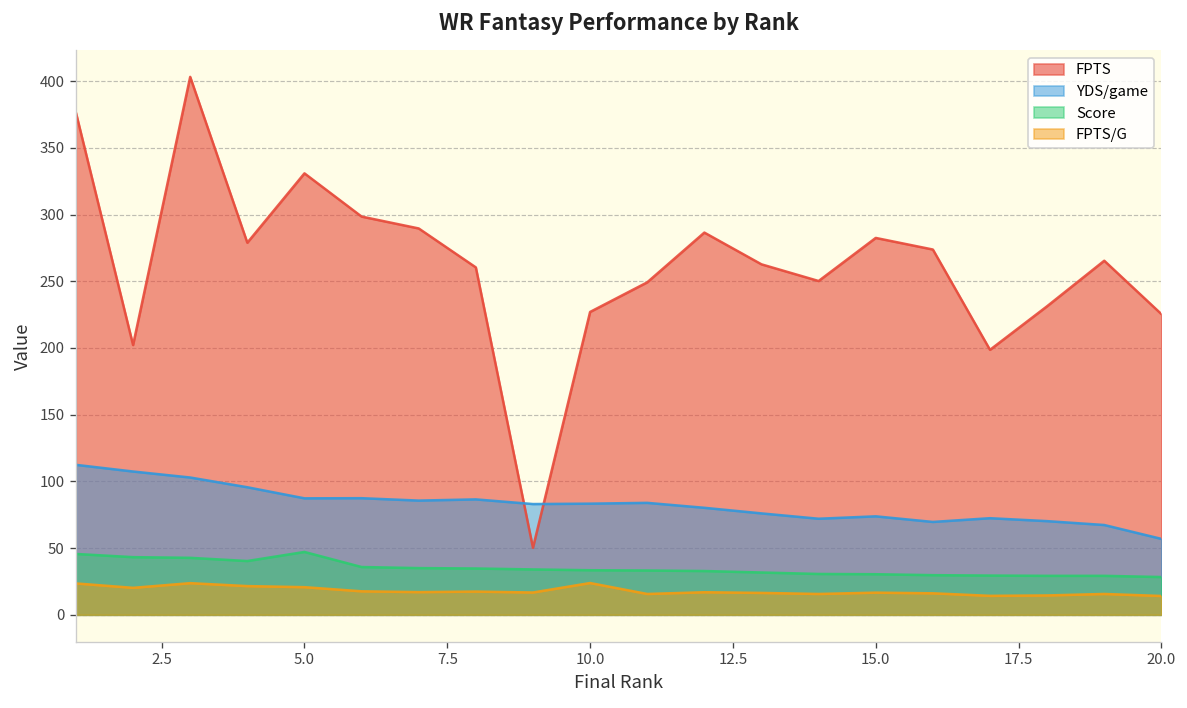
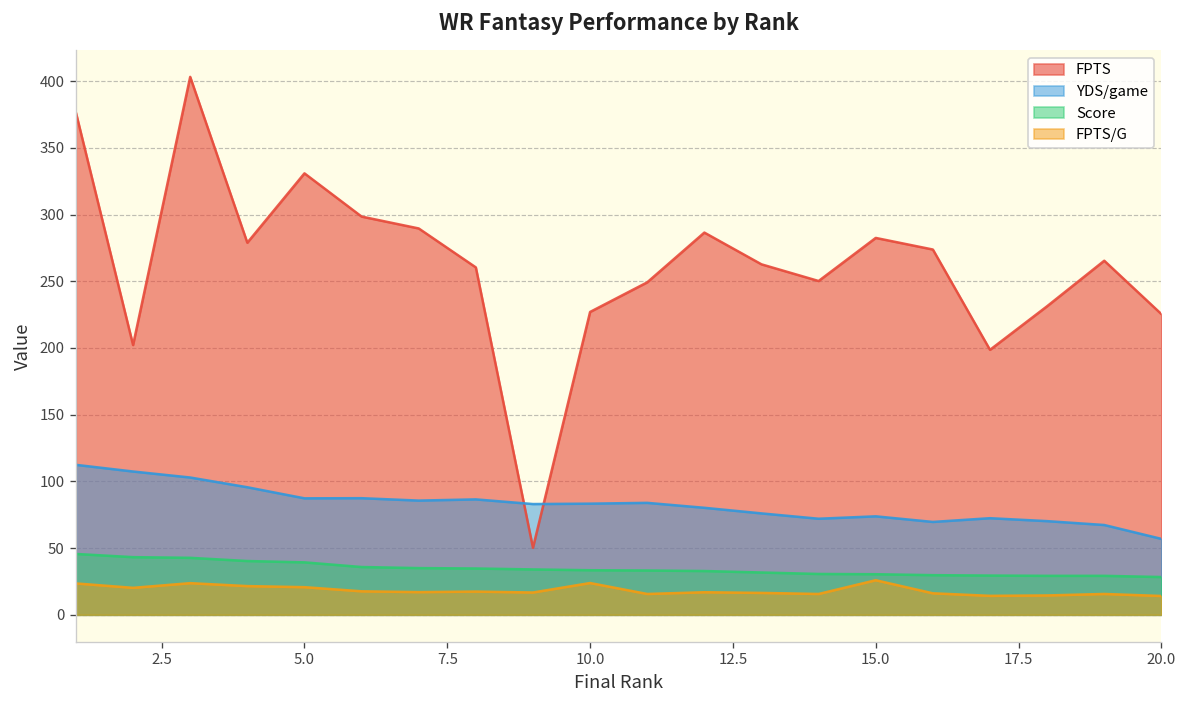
  {
    "FPTS": {
      "5.0": 331,
      "10.0": 227,
      "15.0": 283,
      "20.0": 225
    },
    "YDS/game": {
      "5.0": 87,
      "10.0": 83,
      "15.0": 74,
      "20.0": 57
    },
    "Score": {
-     "5.0": 47,
+     "5.0": 39,
      "10.0": 33,
      "15.0": 30,
      "20.0": 28
    },
    "FPTS/G": {
      "5.0": 21,
      "10.0": 24,
-     "15.0": 17,
+     "15.0": 26,
      "20.0": 14
    }
  }
